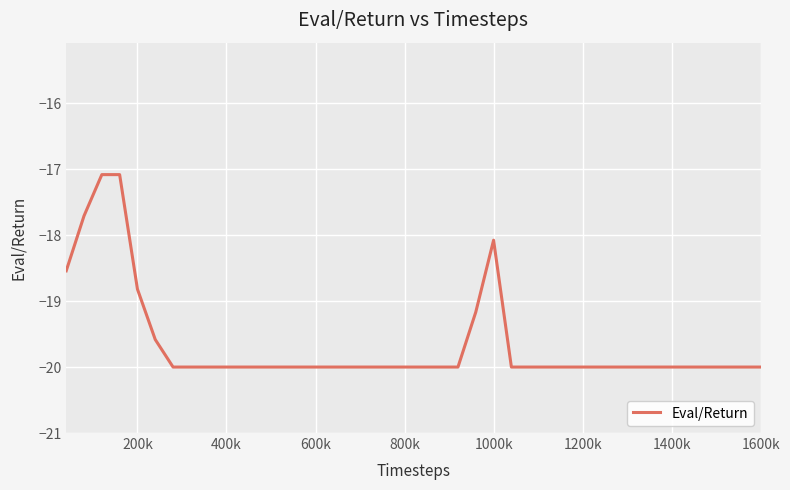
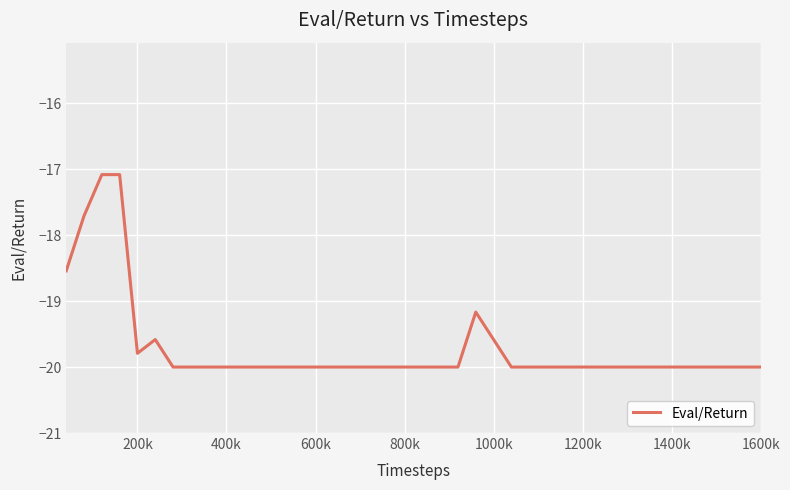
  {
-   "200k": -18.8,
+   "200k": -19.8,
    "400k": -20.0,
    "600k": -20.0,
    "800k": -20.0,
-   "1000k": -18.1,
+   "1000k": -19.6,
    "1200k": -20.0,
    "1400k": -20.0,
    "1600k": -20.0
  }
